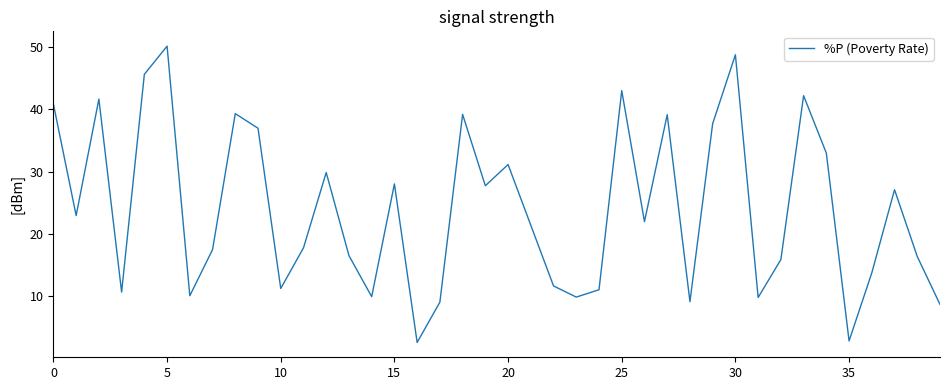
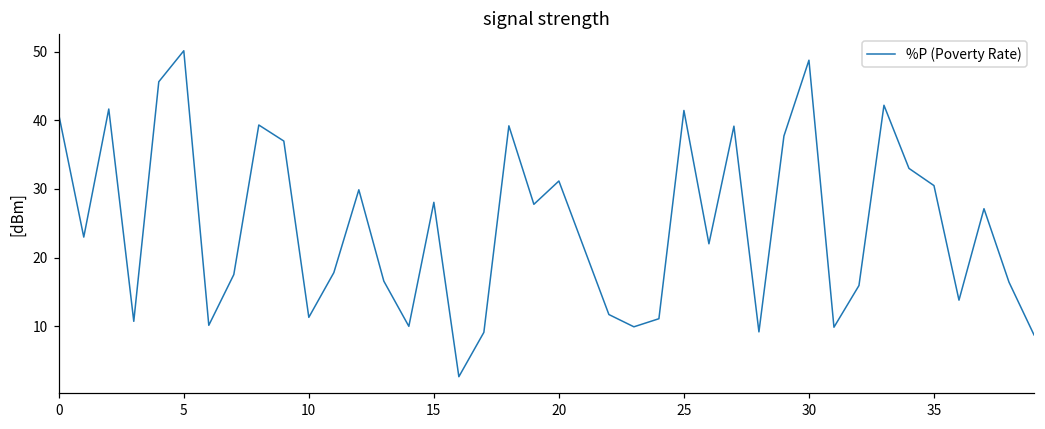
  {
    "0": 41,
    "5": 50,
    "10": 11,
    "15": 28,
    "20": 31,
-   "25": 43,
+   "25": 41,
    "30": 49,
-   "35": 3
+   "35": 30
  }
